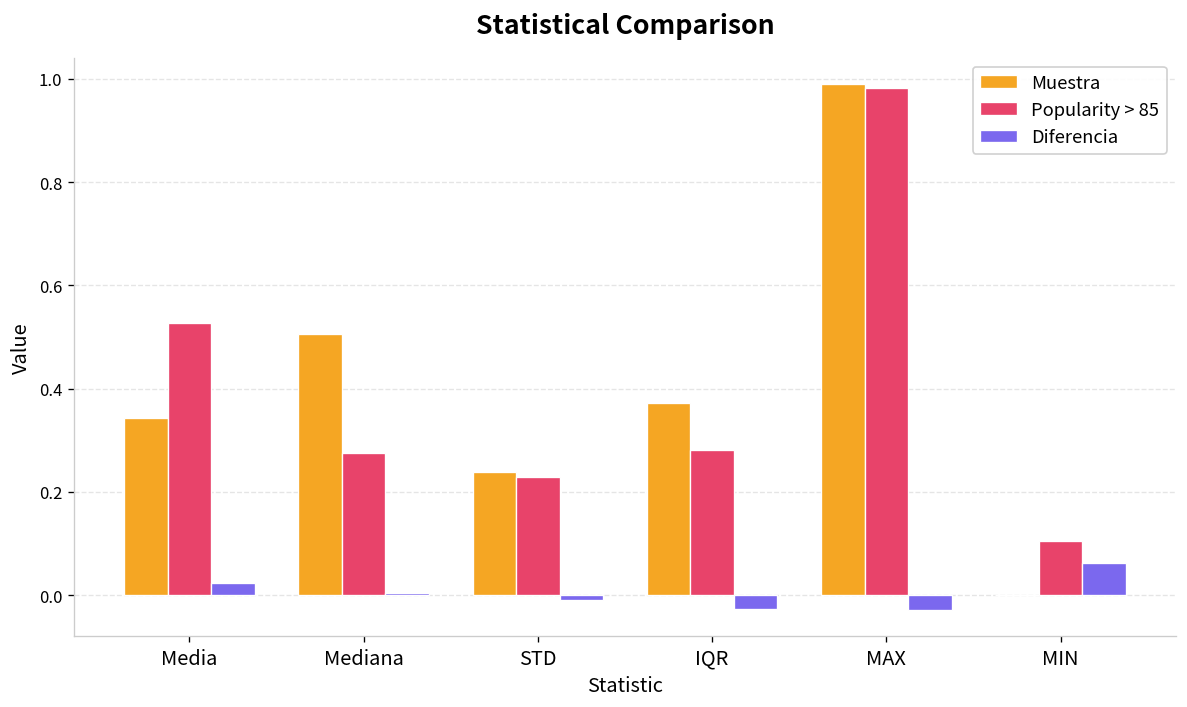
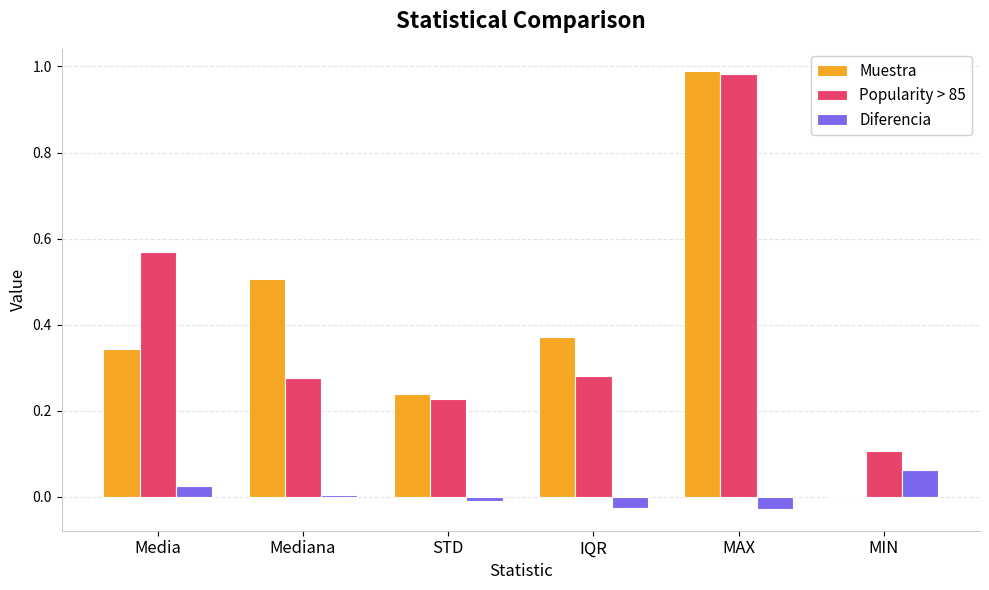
  {
    "Muestra": {
      "Media": 0.34,
      "Mediana": 0.51,
      "STD": 0.24,
      "IQR": 0.37,
      "MAX": 0.99,
      "MIN": 0.00
    },
    "Popularity > 85": {
-     "Media": 0.53,
+     "Media": 0.57,
      "Mediana": 0.28,
      "STD": 0.23,
      "IQR": 0.28,
      "MAX": 0.98,
      "MIN": 0.11
    },
    "Diferencia": {
      "Media": 0.02,
      "STD": -0.01,
      "IQR": -0.03,
      "MAX": -0.03,
      "MIN": 0.06
    }
  }
